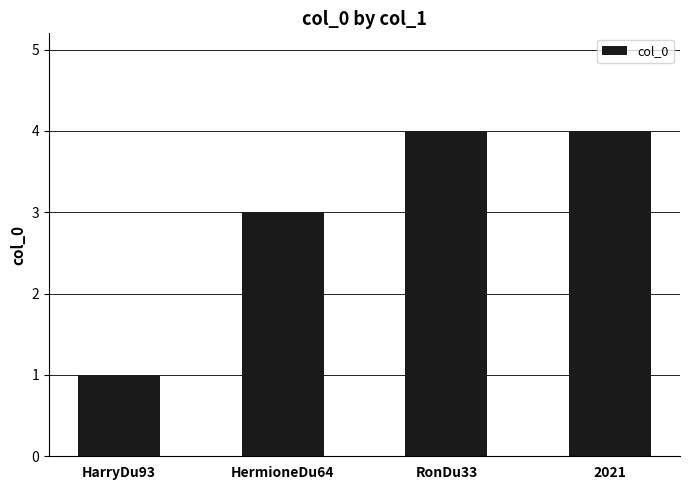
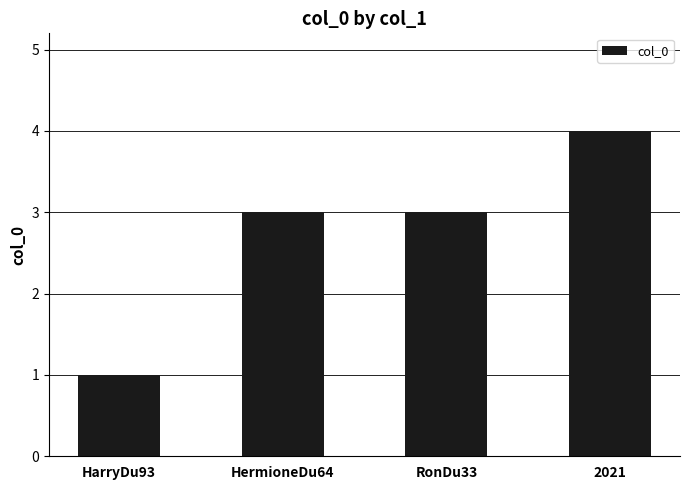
  {
    "HarryDu93": 1,
    "HermioneDu64": 3,
-   "RonDu33": 4,
+   "RonDu33": 3,
    "2021": 4
  }
